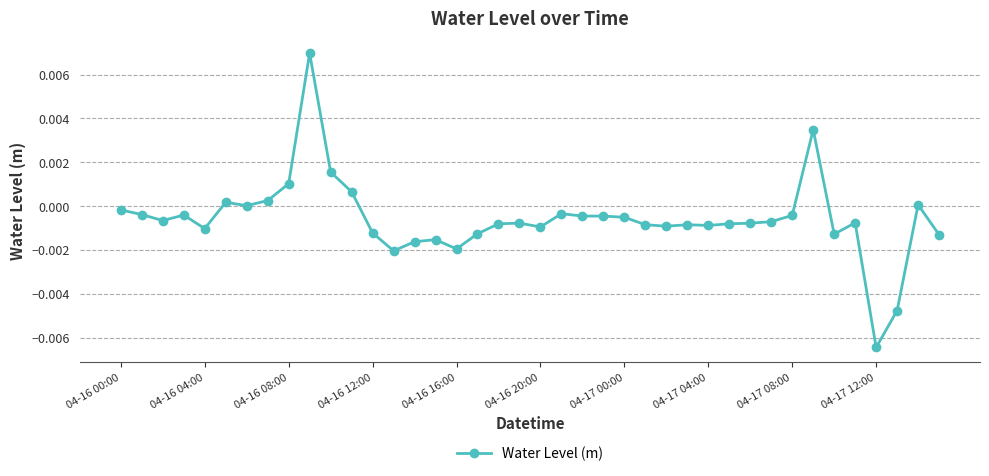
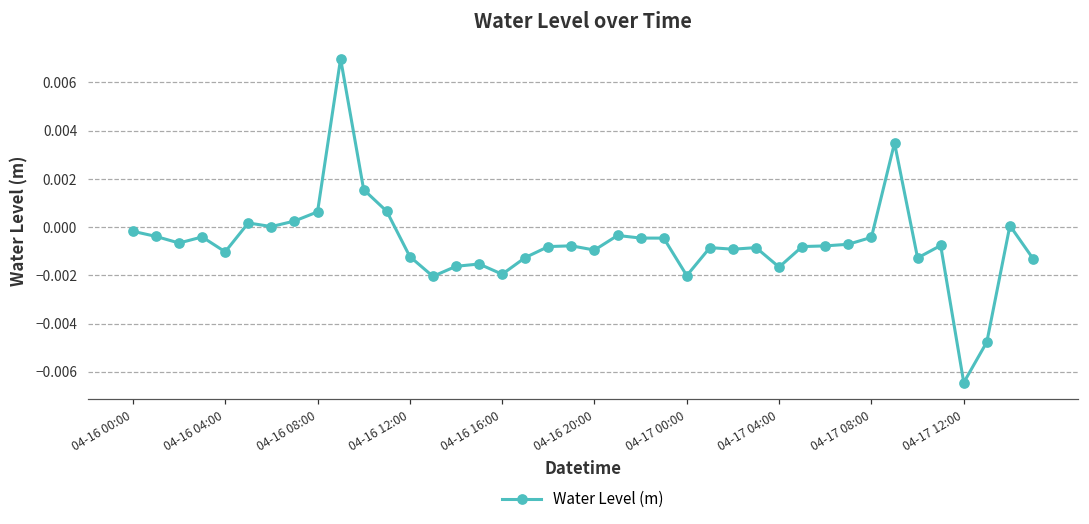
  {
    "04-16 00:00": -0.0002,
    "04-16 04:00": -0.0010,
-   "04-16 08:00": 0.0010,
+   "04-16 08:00": 0.0006,
    "04-16 12:00": -0.0012,
    "04-16 16:00": -0.0020,
    "04-16 20:00": -0.0010,
-   "04-17 00:00": -0.0005,
-   "04-17 04:00": -0.0009,
+   "04-17 00:00": -0.0020,
+   "04-17 04:00": -0.0017,
    "04-17 08:00": -0.0004,
    "04-17 12:00": -0.0064
  }
